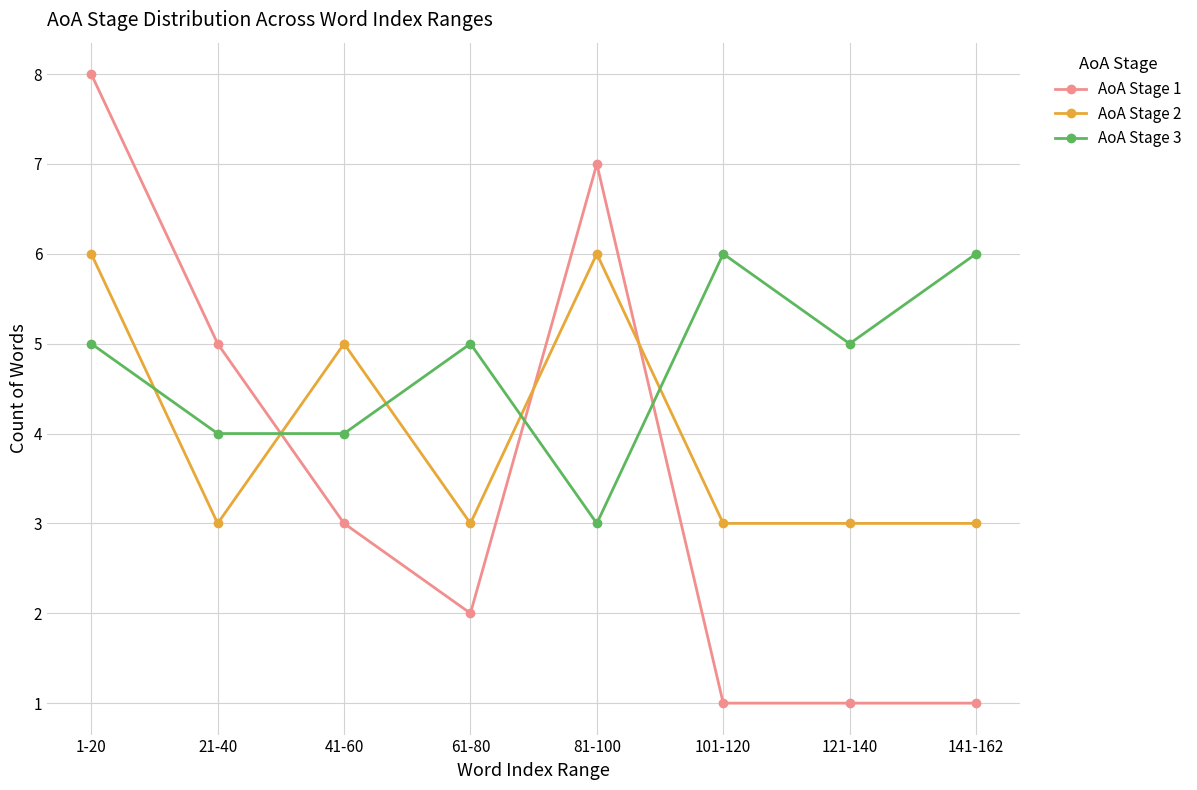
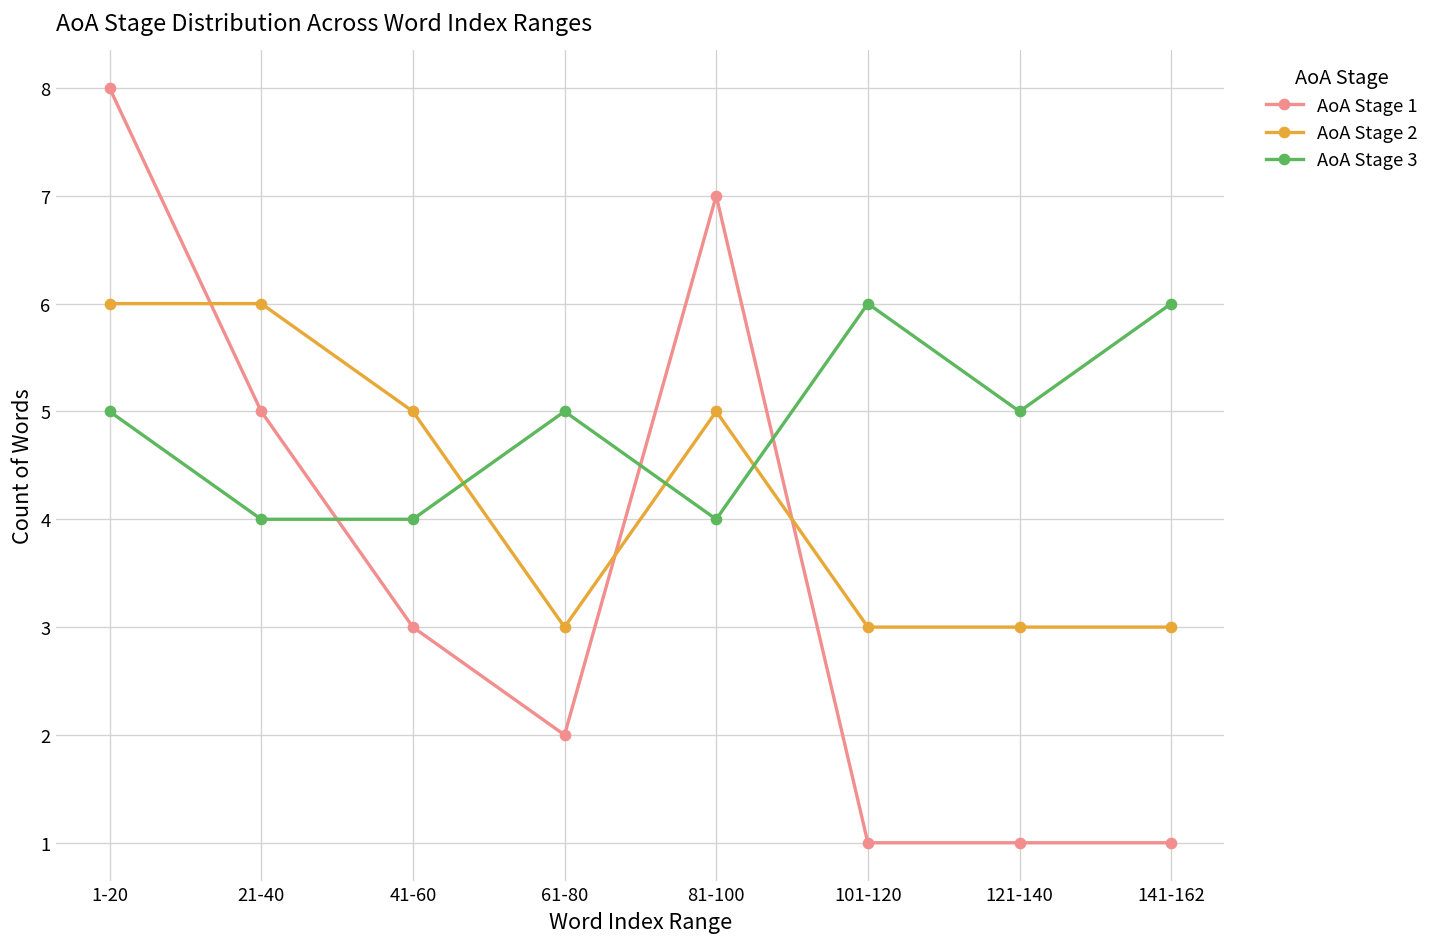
  {
    "AoA Stage 1": {
      "1-20": 8,
      "21-40": 5,
      "41-60": 3,
      "61-80": 2,
      "81-100": 7,
      "101-120": 1,
      "121-140": 1,
      "141-162": 1
    },
    "AoA Stage 2": {
      "1-20": 6,
-     "21-40": 3,
+     "21-40": 6,
      "41-60": 5,
      "61-80": 3,
-     "81-100": 6,
+     "81-100": 5,
      "101-120": 3,
      "121-140": 3,
      "141-162": 3
    },
    "AoA Stage 3": {
      "1-20": 5,
      "21-40": 4,
      "41-60": 4,
      "61-80": 5,
-     "81-100": 3,
+     "81-100": 4,
      "101-120": 6,
      "121-140": 5,
      "141-162": 6
    }
  }
